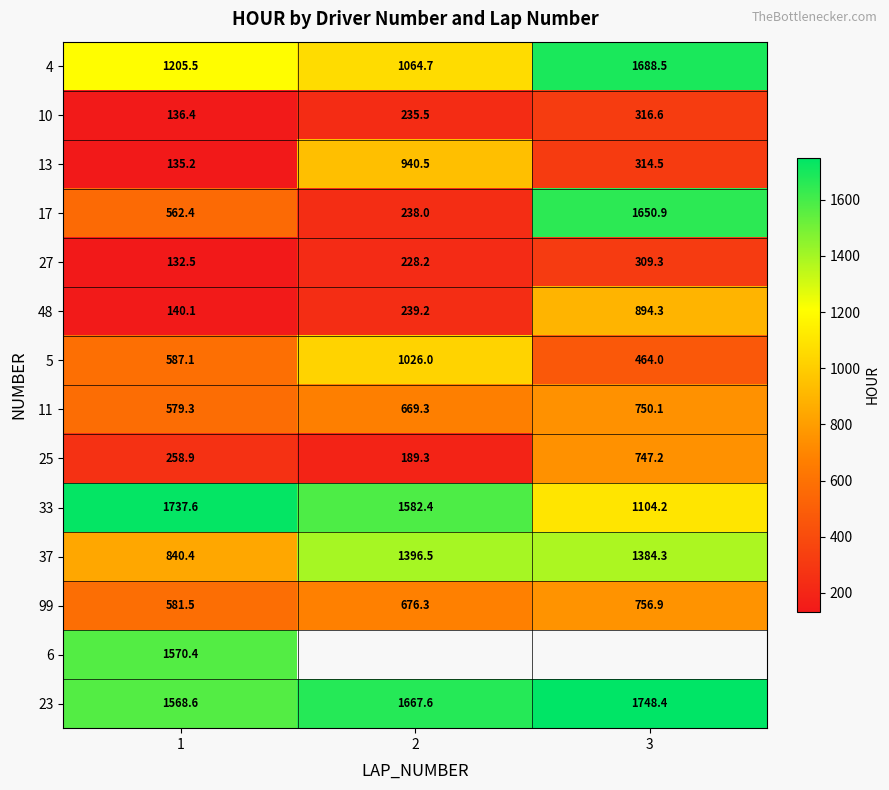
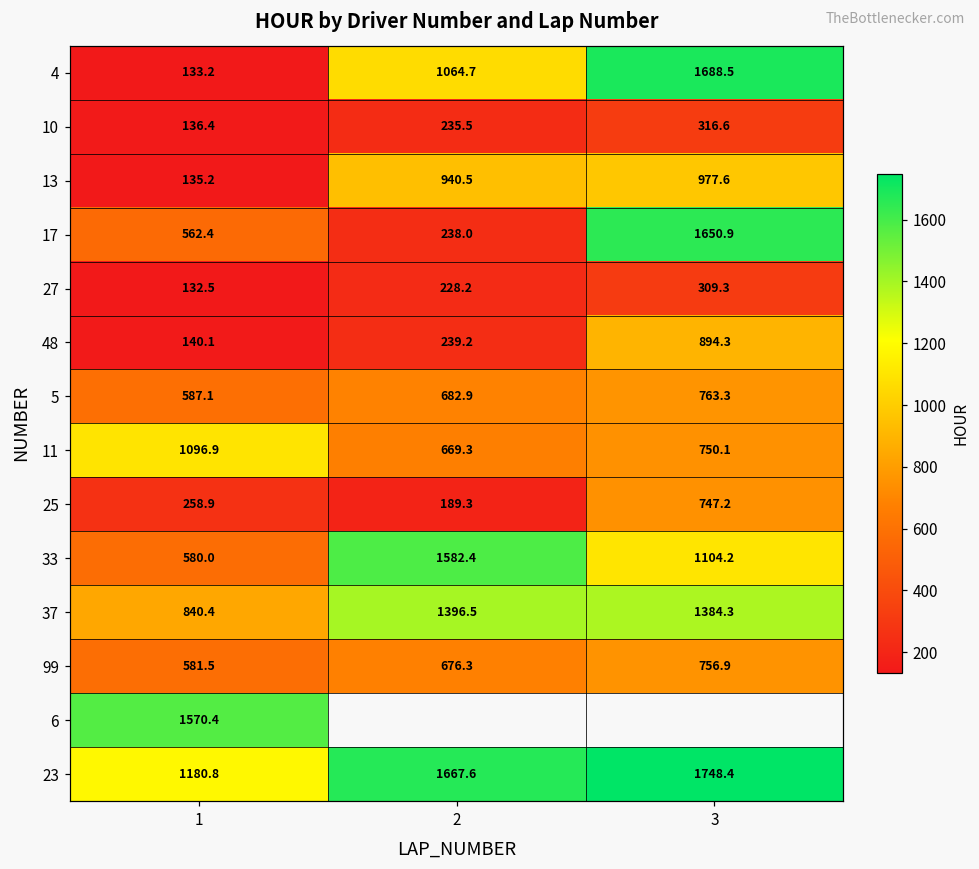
  {
    "4": {
-     "1": 1205.5,
+     "1": 133.2,
      "2": 1064.7,
      "3": 1688.5
    },
    "10": {
      "1": 136.4,
      "2": 235.5,
      "3": 316.6
    },
    "13": {
      "1": 135.2,
      "2": 940.5,
-     "3": 314.5
+     "3": 977.6
    },
    "17": {
      "1": 562.4,
      "2": 238.0,
      "3": 1650.9
    },
    "27": {
      "1": 132.5,
      "2": 228.2,
      "3": 309.3
    },
    "48": {
      "1": 140.1,
      "2": 239.2,
      "3": 894.3
    },
    "5": {
      "1": 587.1,
-     "2": 1026.0,
-     "3": 464.0
+     "2": 682.9,
+     "3": 763.3
    },
    "11": {
-     "1": 579.3,
+     "1": 1096.9,
      "2": 669.3,
      "3": 750.1
    },
    "25": {
      "1": 258.9,
      "2": 189.3,
      "3": 747.2
    },
    "33": {
-     "1": 1737.6,
+     "1": 580.0,
      "2": 1582.4,
      "3": 1104.2
    },
    "37": {
      "1": 840.4,
      "2": 1396.5,
      "3": 1384.3
    },
    "99": {
      "1": 581.5,
      "2": 676.3,
      "3": 756.9
    },
    "6": {
      "1": 1570.4
    },
    "23": {
-     "1": 1568.6,
+     "1": 1180.8,
      "2": 1667.6,
      "3": 1748.4
    }
  }
